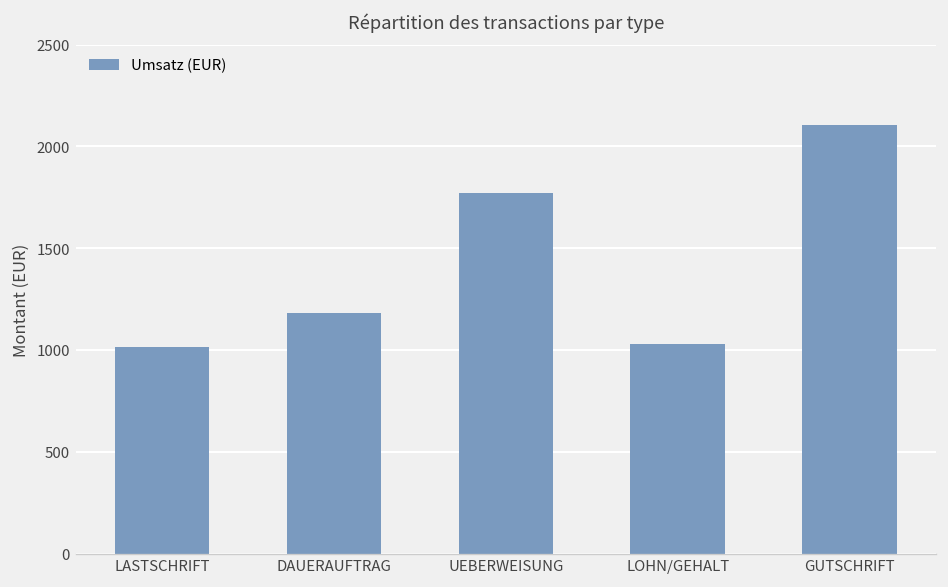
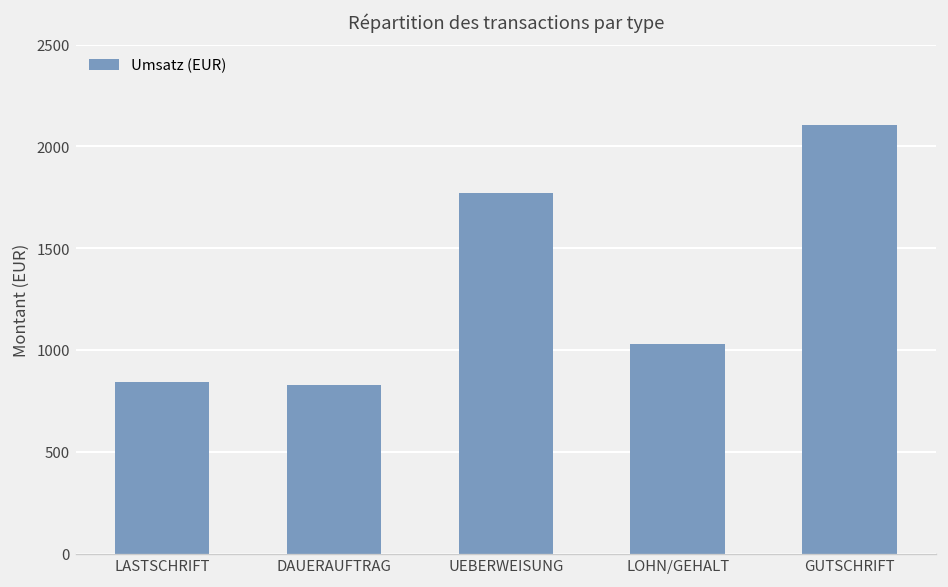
  {
-   "LASTSCHRIFT": 1010,
-   "DAUERAUFTRAG": 1180,
+   "LASTSCHRIFT": 840,
+   "DAUERAUFTRAG": 830,
    "UEBERWEISUNG": 1770,
    "LOHN/GEHALT": 1030,
    "GUTSCHRIFT": 2100
  }
